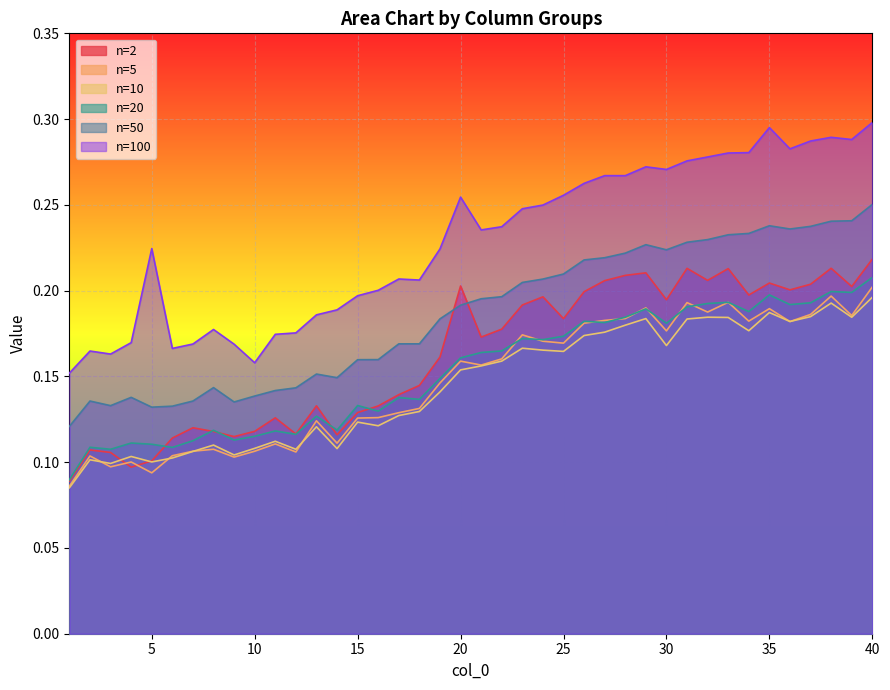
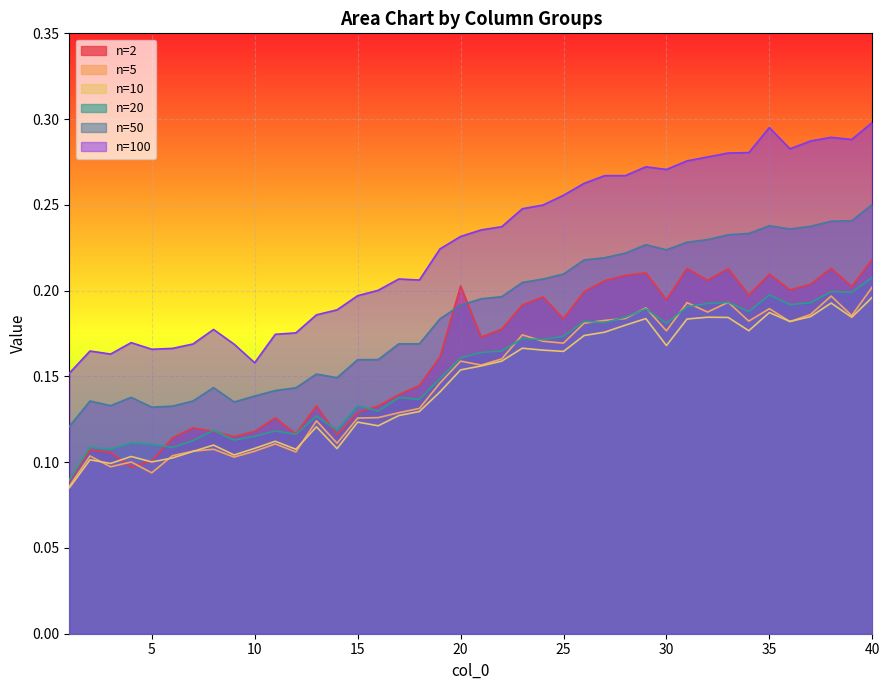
  {
    "n=2": {
      "10": 0.118,
      "15": 0.129,
      "20": 0.203,
      "25": 0.184,
      "30": 0.195,
-     "35": 0.204,
+     "35": 0.210,
      "40": 0.218
    },
    "n=100": {
-     "5": 0.225,
+     "5": 0.166,
      "10": 0.158,
      "15": 0.197,
-     "20": 0.255,
+     "20": 0.232,
      "25": 0.256,
      "30": 0.271,
      "35": 0.295,
      "40": 0.298
    }
  }
